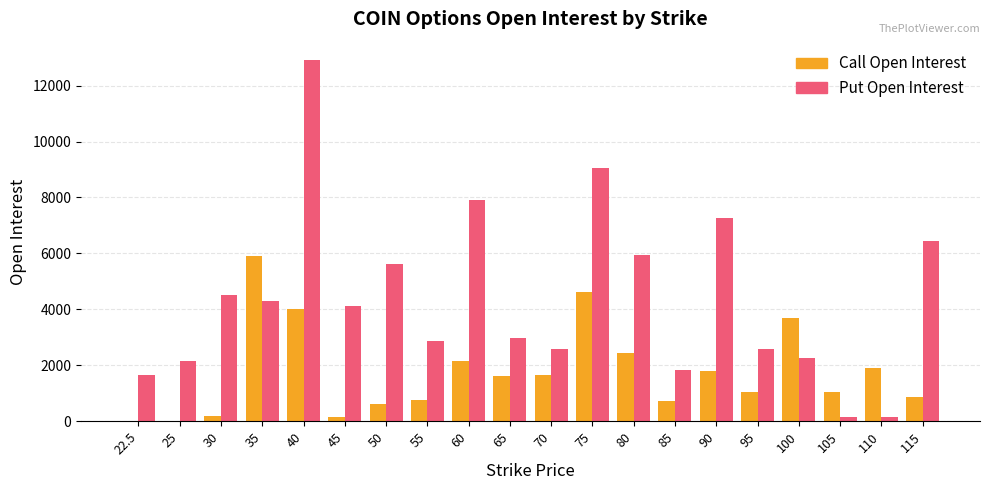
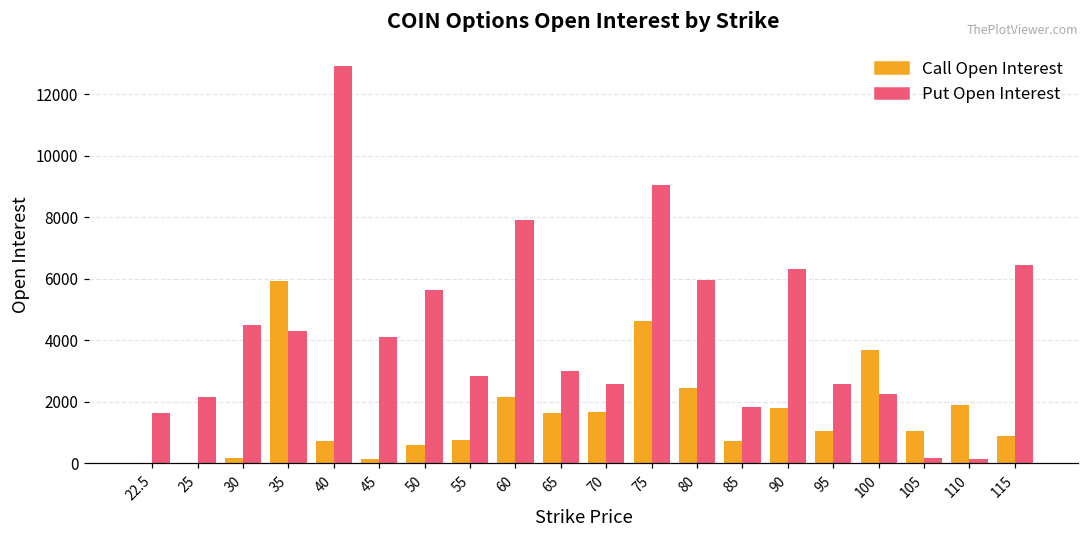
  {
    "Call Open Interest": {
      "22.5": 0,
      "30": 200,
      "35": 5900,
-     "40": 4000,
+     "40": 700,
      "45": 200,
      "50": 600,
      "55": 800,
      "60": 2200,
      "65": 1600,
      "70": 1700,
      "75": 4600,
      "80": 2400,
      "85": 700,
      "90": 1800,
      "95": 1100,
      "100": 3700,
      "105": 1000,
      "110": 1900,
      "115": 900
    },
    "Put Open Interest": {
      "22.5": 1600,
      "25": 2100,
      "30": 4500,
      "35": 4300,
      "40": 12900,
      "45": 4100,
      "50": 5600,
      "55": 2900,
      "60": 7900,
      "65": 3000,
      "70": 2600,
      "75": 9000,
      "80": 6000,
      "85": 1800,
-     "90": 7300,
+     "90": 6300,
      "95": 2600,
      "100": 2300,
      "105": 200,
      "110": 200,
      "115": 6400
    }
  }
